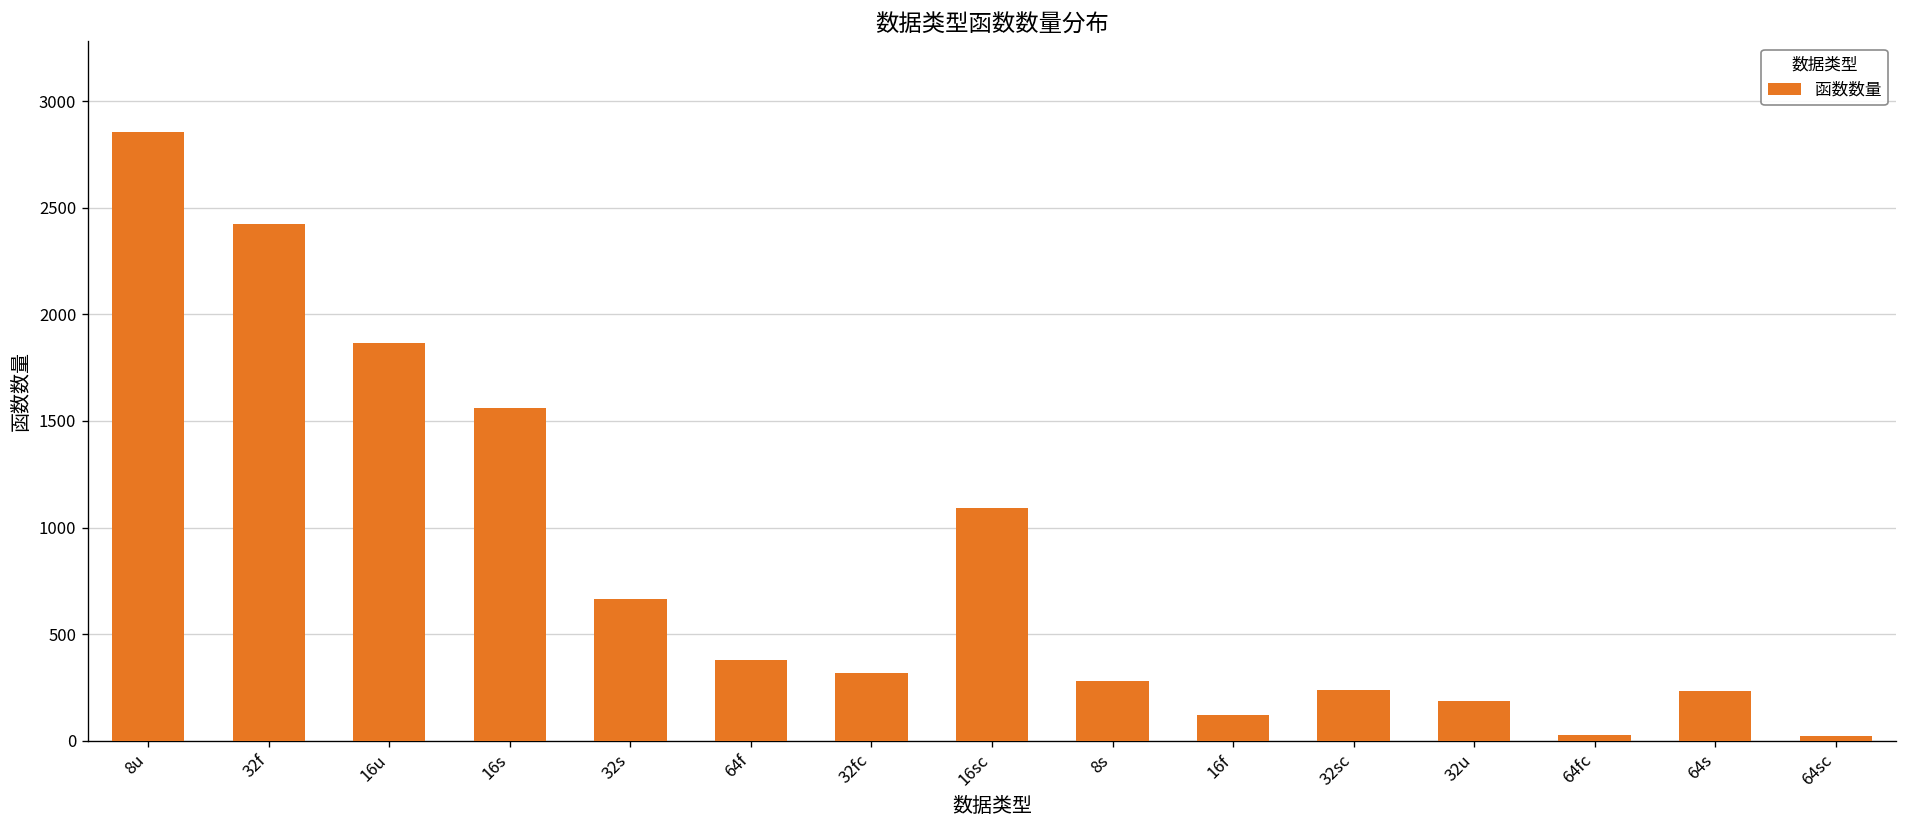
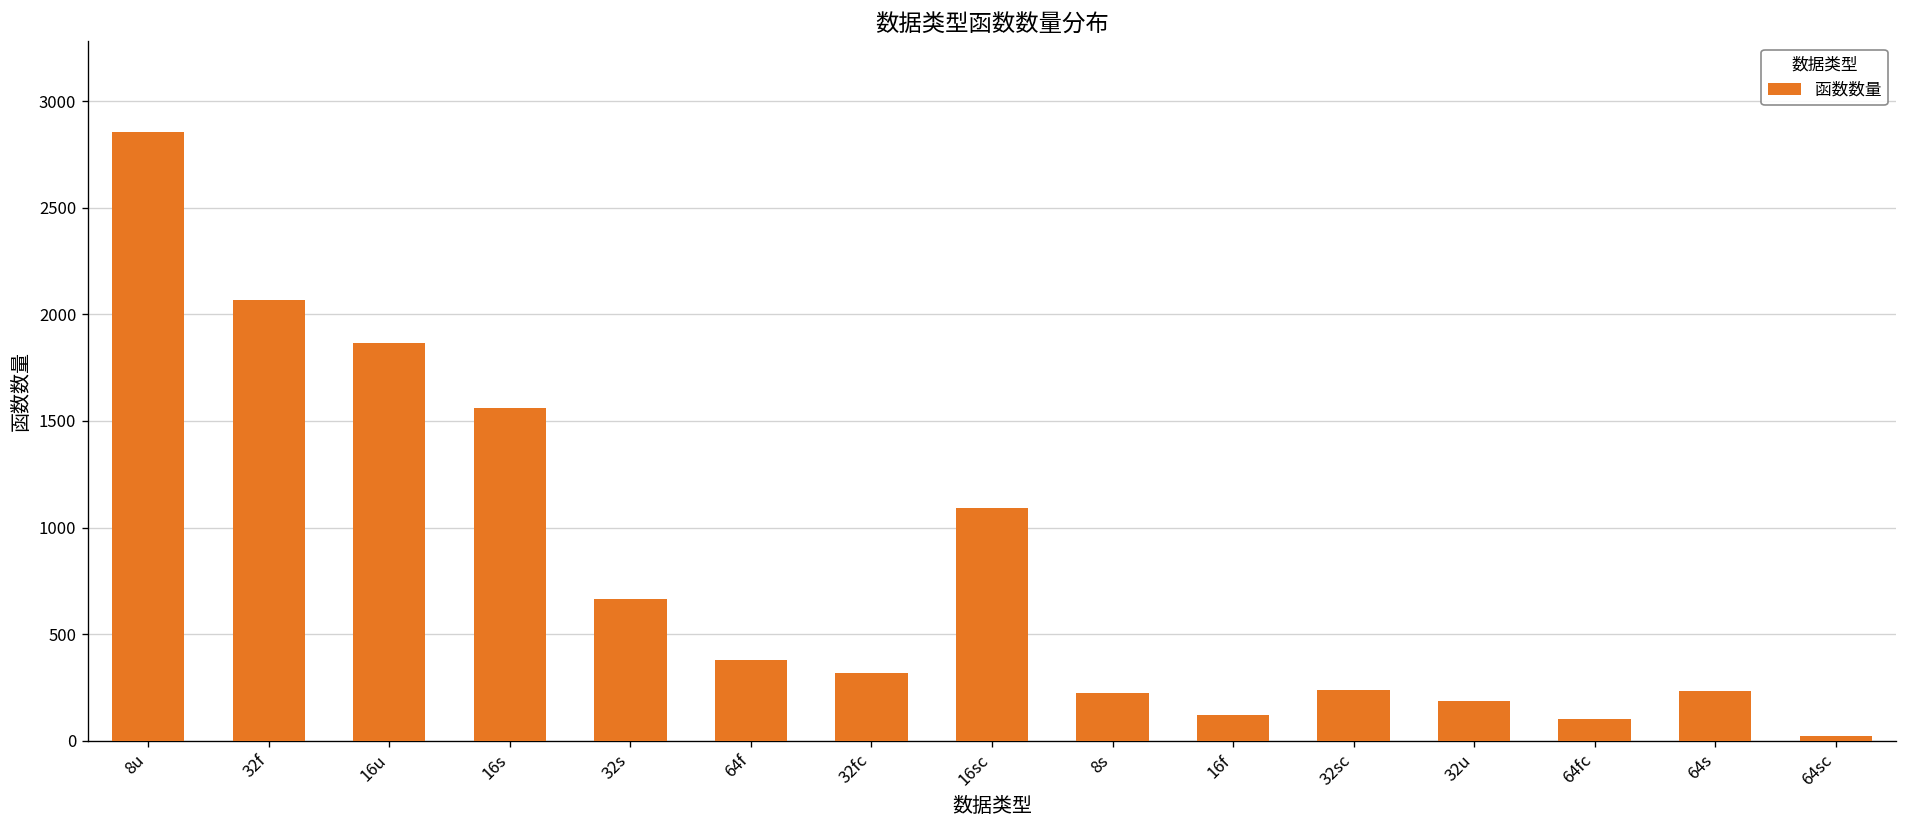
  {
    "8u": 2850,
-   "32f": 2430,
+   "32f": 2070,
    "16u": 1870,
    "16s": 1560,
    "32s": 670,
    "64f": 380,
    "32fc": 320,
    "16sc": 1090,
-   "8s": 280,
+   "8s": 230,
    "16f": 120,
    "32sc": 240,
    "32u": 190,
-   "64fc": 30,
+   "64fc": 100,
    "64s": 230,
    "64sc": 20
  }
